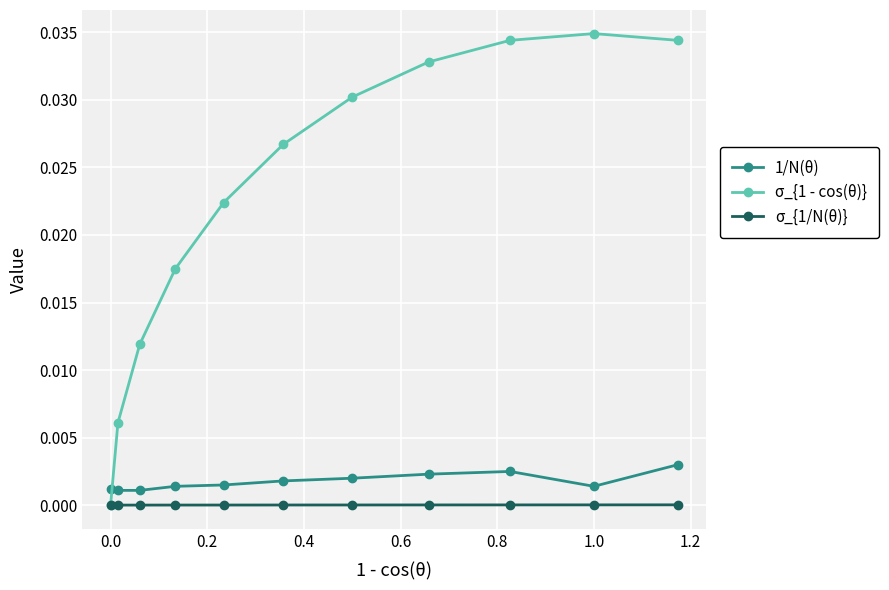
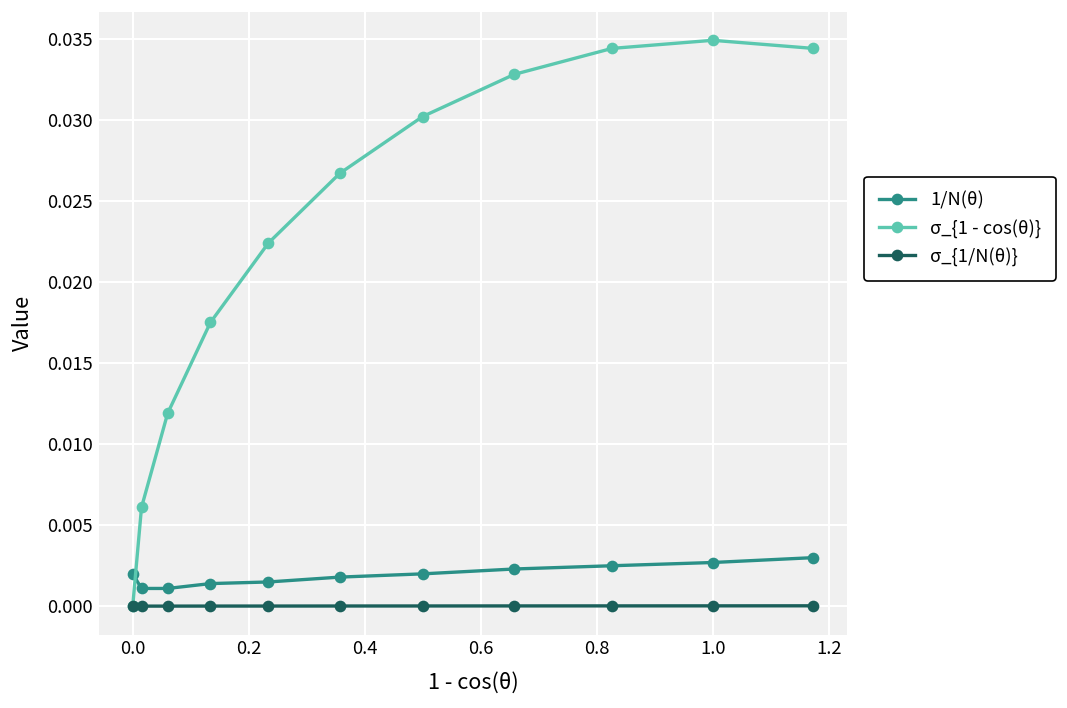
  {
    "1/N(θ)": {
-     "0.0": 0.0012,
-     "1.0": 0.0014
+     "0.0": 0.0020,
+     "1.0": 0.0027
    },
    "σ_{1 - cos(θ)}": {
      "1.0": 0.0349
    },
    "σ_{1/N(θ)}": {
      "1.0": 0.0000
    }
  }
